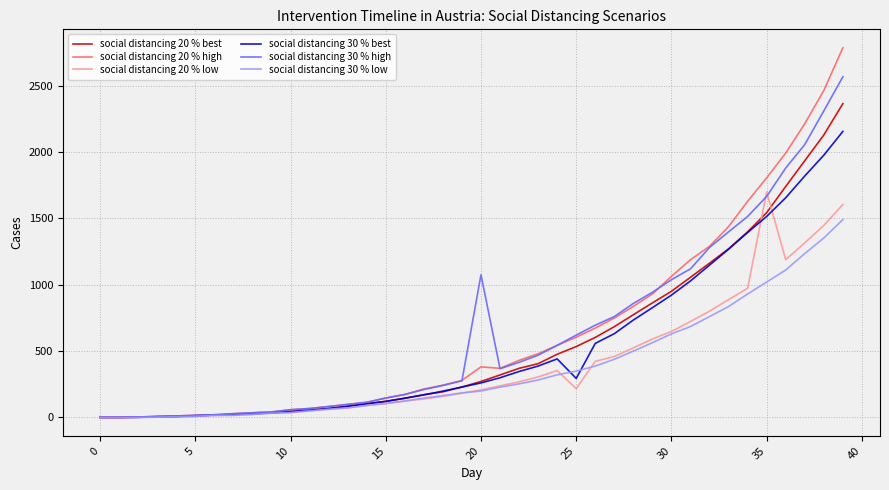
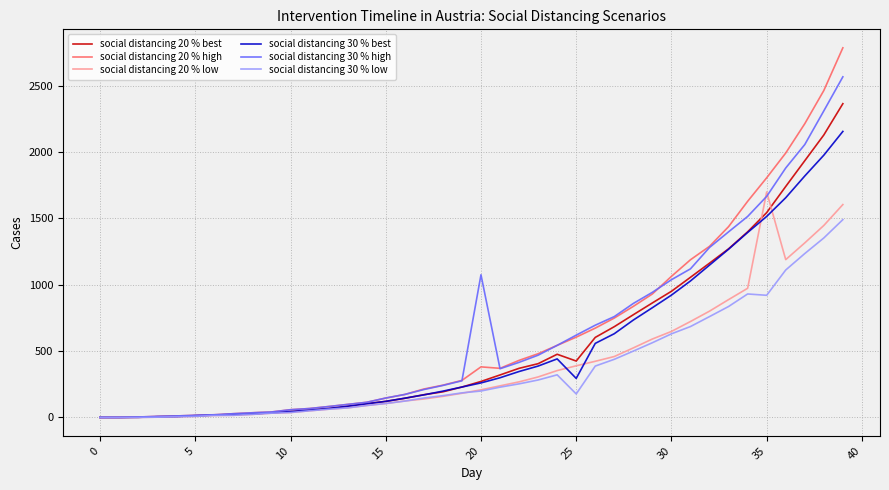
  {
    "social distancing 20 % best": {
-     "25": 530,
+     "25": 430,
      "30": 950,
      "35": 1540
    },
    "social distancing 20 % high": {
      "20": 380,
      "30": 1060,
      "35": 1810
    },
    "social distancing 20 % low": {
-     "25": 220,
+     "25": 390,
      "35": 1700
    },
    "social distancing 30 % best": {
      "25": 290,
      "30": 920,
      "35": 1510
    },
    "social distancing 30 % high": {
      "20": 1080,
      "30": 1040,
      "35": 1670
    },
    "social distancing 30 % low": {
-     "25": 350,
-     "35": 1020
+     "25": 180,
+     "35": 920
    }
  }
